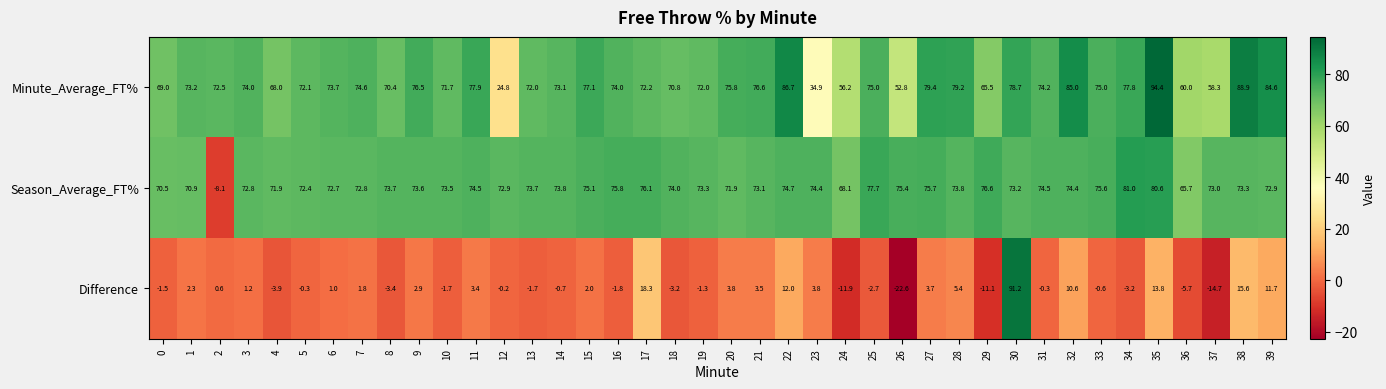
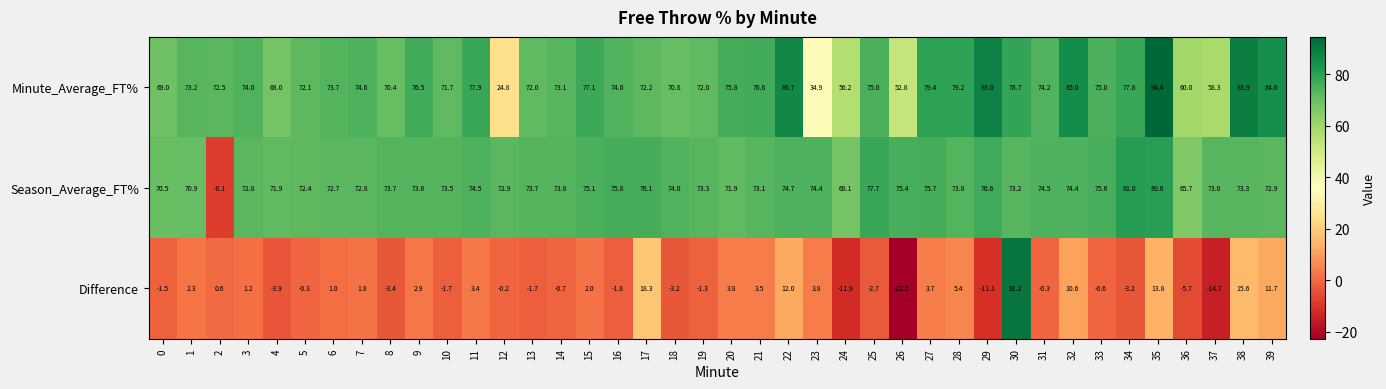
  {
    "Minute_Average_FT%": {
      "0": 69.0,
      "1": 73.2,
      "2": 72.5,
      "3": 74.0,
      "4": 68.0,
      "5": 72.1,
      "6": 73.7,
      "7": 74.6,
      "8": 70.4,
      "9": 76.5,
      "10": 71.7,
      "11": 77.9,
      "12": 24.8,
      "13": 72.0,
      "14": 73.1,
      "15": 77.1,
      "16": 74.0,
      "17": 72.2,
      "18": 70.8,
      "19": 72.0,
      "20": 75.8,
      "21": 76.6,
      "22": 86.7,
      "23": 34.9,
      "24": 56.2,
      "25": 75.0,
      "26": 52.8,
      "27": 79.4,
      "28": 79.2,
-     "29": 65.5,
+     "29": 88.0,
      "30": 78.7,
      "31": 74.2,
      "32": 85.0,
      "33": 75.0,
      "34": 77.8,
      "35": 94.4,
      "36": 60.0,
      "37": 58.3,
      "38": 88.9,
      "39": 84.6
    },
    "Season_Average_FT%": {
      "0": 70.5,
      "1": 70.9,
      "2": -8.1,
      "3": 72.8,
      "4": 71.9,
      "5": 72.4,
      "6": 72.7,
      "7": 72.8,
      "8": 73.7,
      "9": 73.6,
      "10": 73.5,
      "11": 74.5,
      "12": 72.9,
      "13": 73.7,
      "14": 73.8,
      "15": 75.1,
      "16": 75.8,
      "17": 76.1,
      "18": 74.0,
      "19": 73.3,
      "20": 71.9,
      "21": 73.1,
      "22": 74.7,
      "23": 74.4,
      "24": 68.1,
      "25": 77.7,
      "26": 75.4,
      "27": 75.7,
      "28": 73.8,
      "29": 76.6,
      "30": 73.2,
      "31": 74.5,
      "32": 74.4,
      "33": 75.6,
      "34": 81.0,
      "35": 80.6,
      "36": 65.7,
      "37": 73.0,
      "38": 73.3,
      "39": 72.9
    },
    "Difference": {
      "0": -1.5,
      "1": 2.3,
      "2": 0.6,
      "3": 1.2,
      "4": -3.9,
      "5": -0.3,
      "6": 1.0,
      "7": 1.8,
      "8": -3.4,
      "9": 2.9,
      "10": -1.7,
      "11": 3.4,
      "12": -0.2,
      "13": -1.7,
      "14": -0.7,
      "15": 2.0,
      "16": -1.8,
      "17": 18.3,
      "18": -3.2,
      "19": -1.3,
      "20": 3.8,
      "21": 3.5,
      "22": 12.0,
      "23": 3.8,
      "24": -11.9,
      "25": -2.7,
      "26": -22.6,
      "27": 3.7,
      "28": 5.4,
      "29": -11.1,
      "30": 91.2,
      "31": -0.3,
      "32": 10.6,
      "33": -0.6,
      "34": -3.2,
      "35": 13.8,
      "36": -5.7,
      "37": -14.7,
      "38": 15.6,
      "39": 11.7
    }
  }
